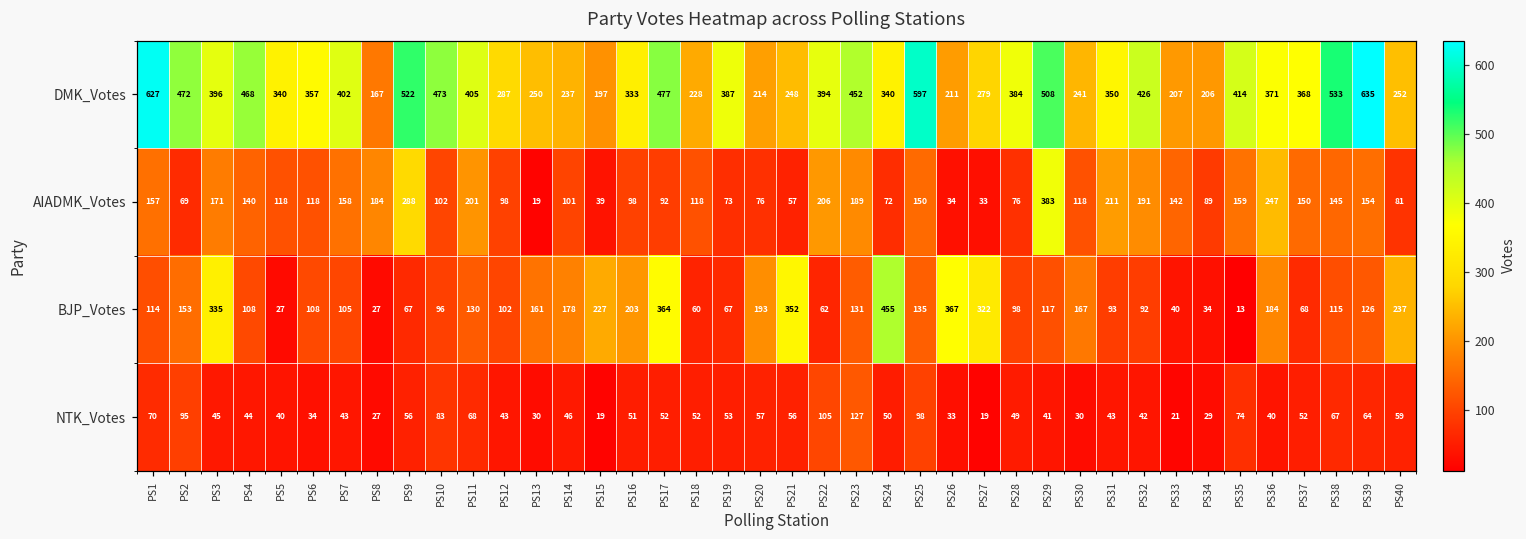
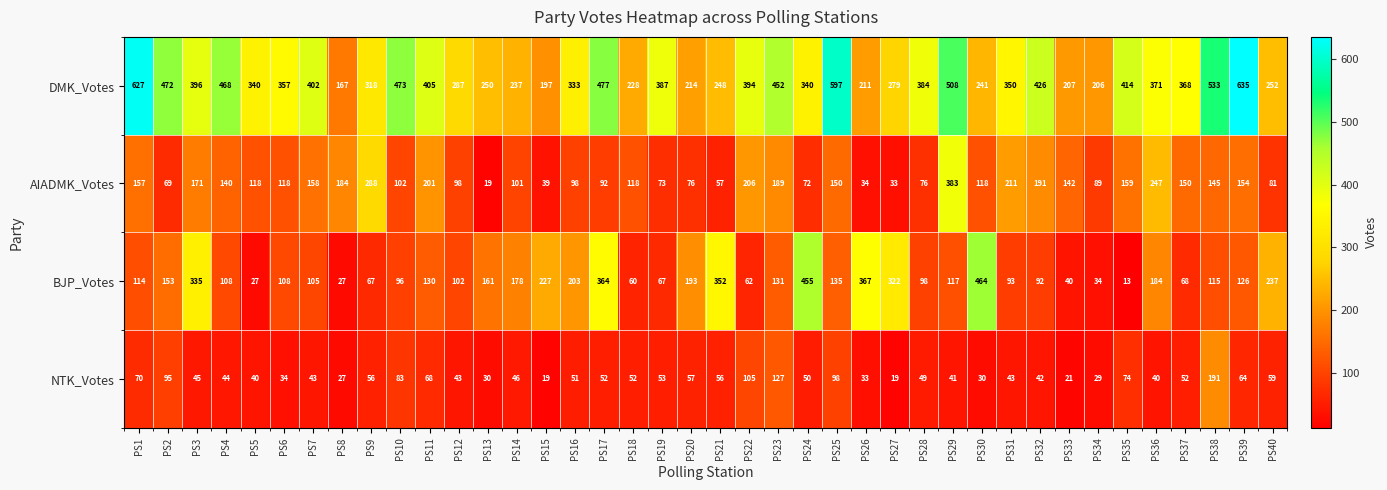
  {
    "DMK_Votes": {
      "PS1": 627,
      "PS2": 472,
      "PS3": 396,
      "PS4": 468,
      "PS5": 340,
      "PS6": 357,
      "PS7": 402,
      "PS8": 167,
-     "PS9": 522,
+     "PS9": 318,
      "PS10": 473,
      "PS11": 405,
      "PS12": 287,
      "PS13": 250,
      "PS14": 237,
      "PS15": 197,
      "PS16": 333,
      "PS17": 477,
      "PS18": 228,
      "PS19": 387,
      "PS20": 214,
      "PS21": 248,
      "PS22": 394,
      "PS23": 452,
      "PS24": 340,
      "PS25": 597,
      "PS26": 211,
      "PS27": 279,
      "PS28": 384,
      "PS29": 508,
      "PS30": 241,
      "PS31": 350,
      "PS32": 426,
      "PS33": 207,
      "PS34": 206,
      "PS35": 414,
      "PS36": 371,
      "PS37": 368,
      "PS38": 533,
      "PS39": 635,
      "PS40": 252
    },
    "AIADMK_Votes": {
      "PS1": 157,
      "PS2": 69,
      "PS3": 171,
      "PS4": 140,
      "PS5": 118,
      "PS6": 118,
      "PS7": 158,
      "PS8": 184,
      "PS9": 288,
      "PS10": 102,
      "PS11": 201,
      "PS12": 98,
      "PS13": 19,
      "PS14": 101,
      "PS15": 39,
      "PS16": 98,
      "PS17": 92,
      "PS18": 118,
      "PS19": 73,
      "PS20": 76,
      "PS21": 57,
      "PS22": 206,
      "PS23": 189,
      "PS24": 72,
      "PS25": 150,
      "PS26": 34,
      "PS27": 33,
      "PS28": 76,
      "PS29": 383,
      "PS30": 118,
      "PS31": 211,
      "PS32": 191,
      "PS33": 142,
      "PS34": 89,
      "PS35": 159,
      "PS36": 247,
      "PS37": 150,
      "PS38": 145,
      "PS39": 154,
      "PS40": 81
    },
    "BJP_Votes": {
      "PS1": 114,
      "PS2": 153,
      "PS3": 335,
      "PS4": 108,
      "PS5": 27,
      "PS6": 108,
      "PS7": 105,
      "PS8": 27,
      "PS9": 67,
      "PS10": 96,
      "PS11": 130,
      "PS12": 102,
      "PS13": 161,
      "PS14": 178,
      "PS15": 227,
      "PS16": 203,
      "PS17": 364,
      "PS18": 60,
      "PS19": 67,
      "PS20": 193,
      "PS21": 352,
      "PS22": 62,
      "PS23": 131,
      "PS24": 455,
      "PS25": 135,
      "PS26": 367,
      "PS27": 322,
      "PS28": 98,
      "PS29": 117,
-     "PS30": 167,
+     "PS30": 464,
      "PS31": 93,
      "PS32": 92,
      "PS33": 40,
      "PS34": 34,
      "PS35": 13,
      "PS36": 184,
      "PS37": 68,
      "PS38": 115,
      "PS39": 126,
      "PS40": 237
    },
    "NTK_Votes": {
      "PS1": 70,
      "PS2": 95,
      "PS3": 45,
      "PS4": 44,
      "PS5": 40,
      "PS6": 34,
      "PS7": 43,
      "PS8": 27,
      "PS9": 56,
      "PS10": 83,
      "PS11": 68,
      "PS12": 43,
      "PS13": 30,
      "PS14": 46,
      "PS15": 19,
      "PS16": 51,
      "PS17": 52,
      "PS18": 52,
      "PS19": 53,
      "PS20": 57,
      "PS21": 56,
      "PS22": 105,
      "PS23": 127,
      "PS24": 50,
      "PS25": 98,
      "PS26": 33,
      "PS27": 19,
      "PS28": 49,
      "PS29": 41,
      "PS30": 30,
      "PS31": 43,
      "PS32": 42,
      "PS33": 21,
      "PS34": 29,
      "PS35": 74,
      "PS36": 40,
      "PS37": 52,
-     "PS38": 67,
+     "PS38": 191,
      "PS39": 64,
      "PS40": 59
    }
  }
